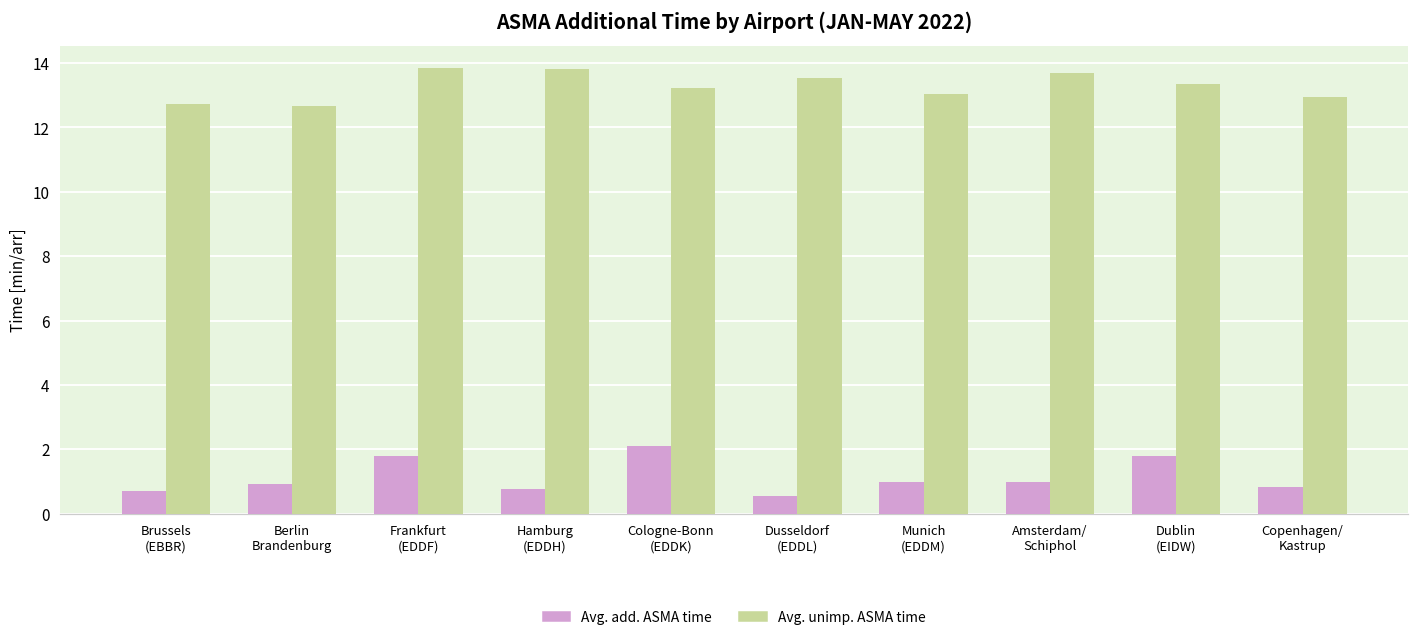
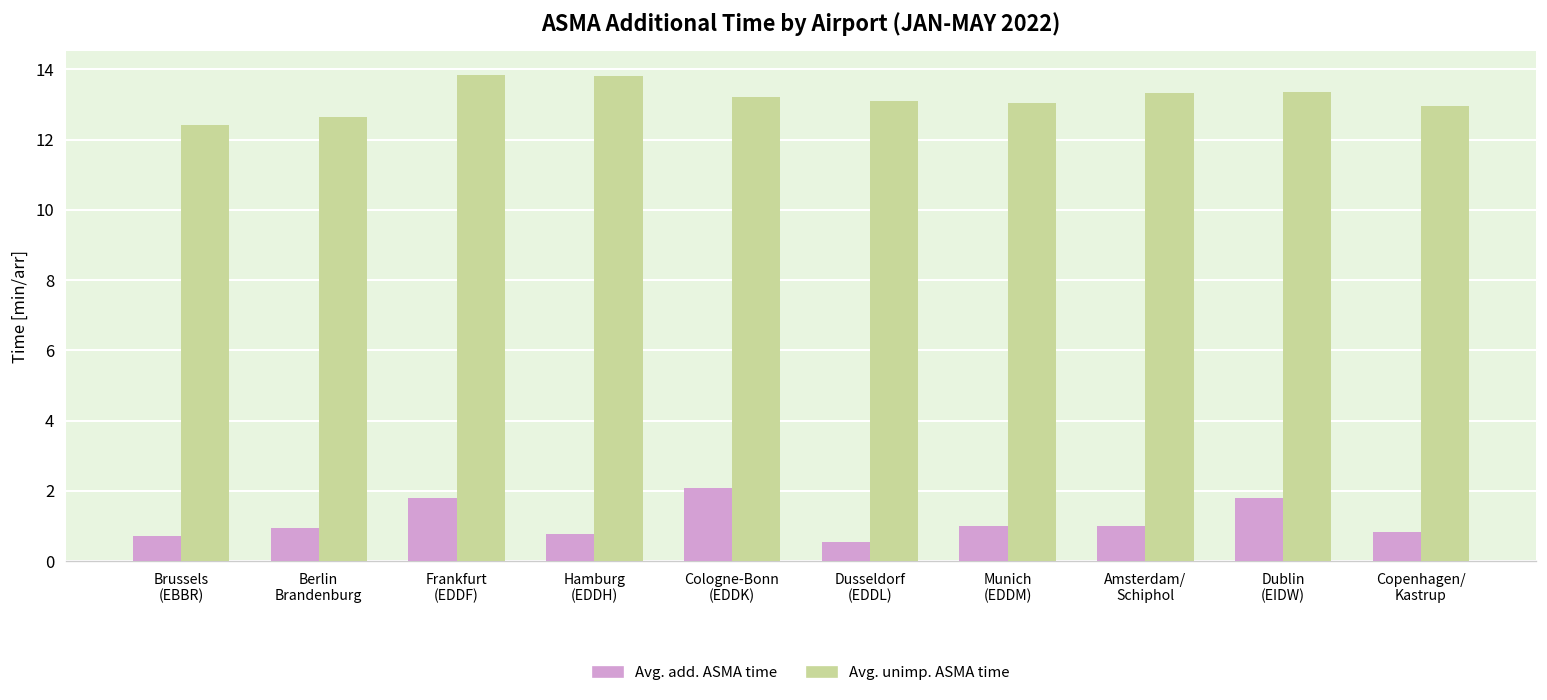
  {
    "Avg. add. ASMA time": {
      "Brussels (EBBR)": 0.7,
      "Berlin Brandenburg": 0.9,
      "Frankfurt (EDDF)": 1.8,
      "Hamburg (EDDH)": 0.8,
      "Cologne-Bonn (EDDK)": 2.1,
      "Dusseldorf (EDDL)": 0.5,
      "Munich (EDDM)": 1.0,
      "Amsterdam/ Schiphol": 1.0,
      "Dublin (EIDW)": 1.8,
      "Copenhagen/ Kastrup": 0.8
    },
    "Avg. unimp. ASMA time": {
-     "Brussels (EBBR)": 12.7,
+     "Brussels (EBBR)": 12.4,
      "Berlin Brandenburg": 12.7,
      "Frankfurt (EDDF)": 13.8,
      "Hamburg (EDDH)": 13.8,
      "Cologne-Bonn (EDDK)": 13.2,
-     "Dusseldorf (EDDL)": 13.5,
+     "Dusseldorf (EDDL)": 13.1,
      "Munich (EDDM)": 13.0,
-     "Amsterdam/ Schiphol": 13.7,
+     "Amsterdam/ Schiphol": 13.3,
      "Dublin (EIDW)": 13.4,
      "Copenhagen/ Kastrup": 13.0
    }
  }
